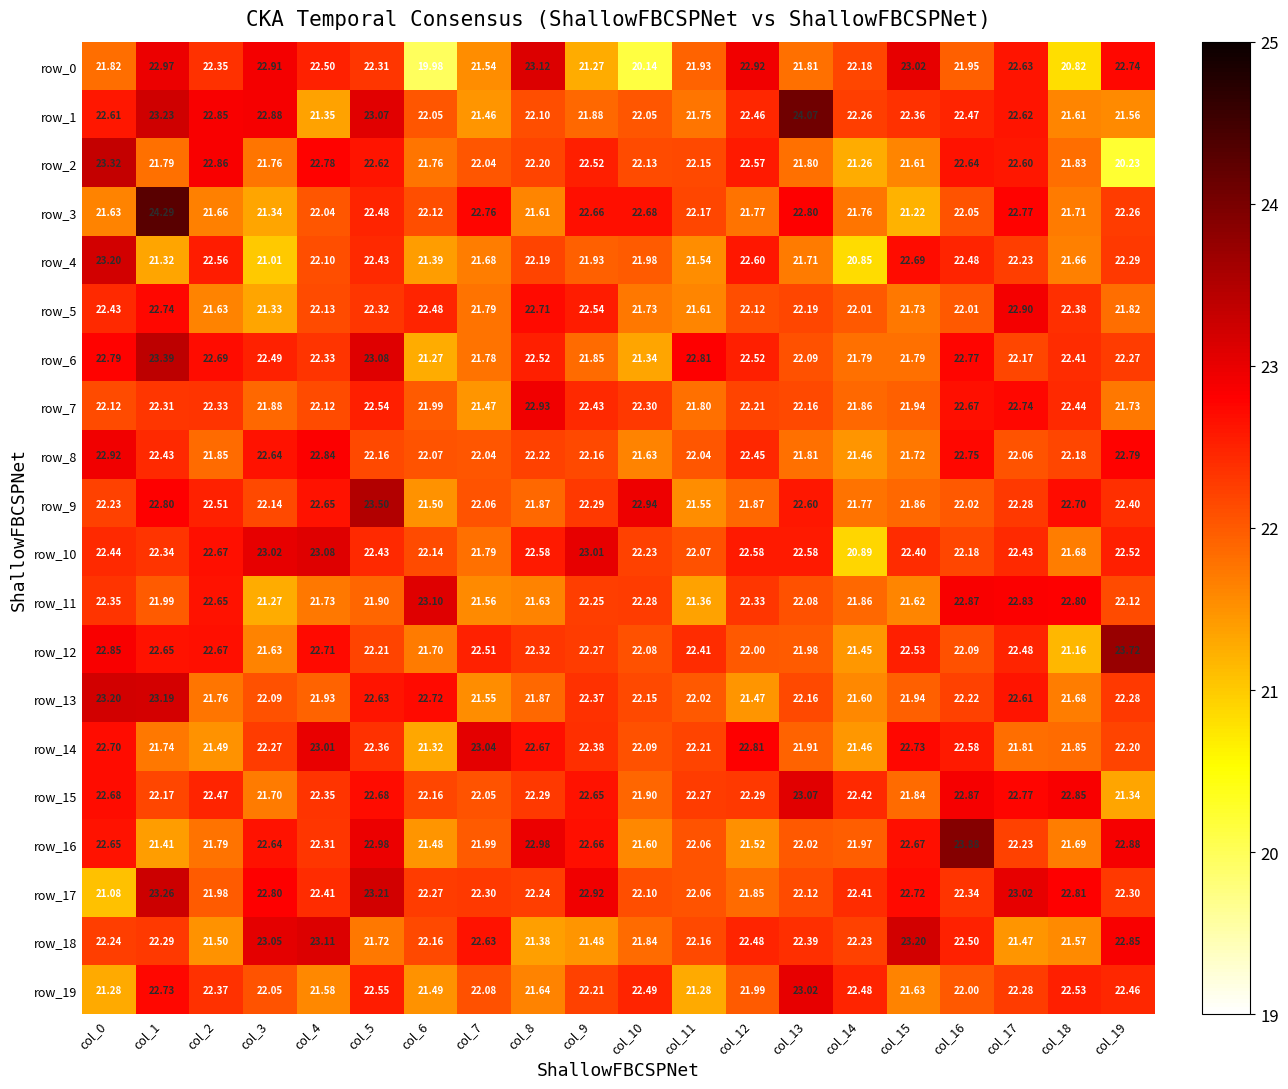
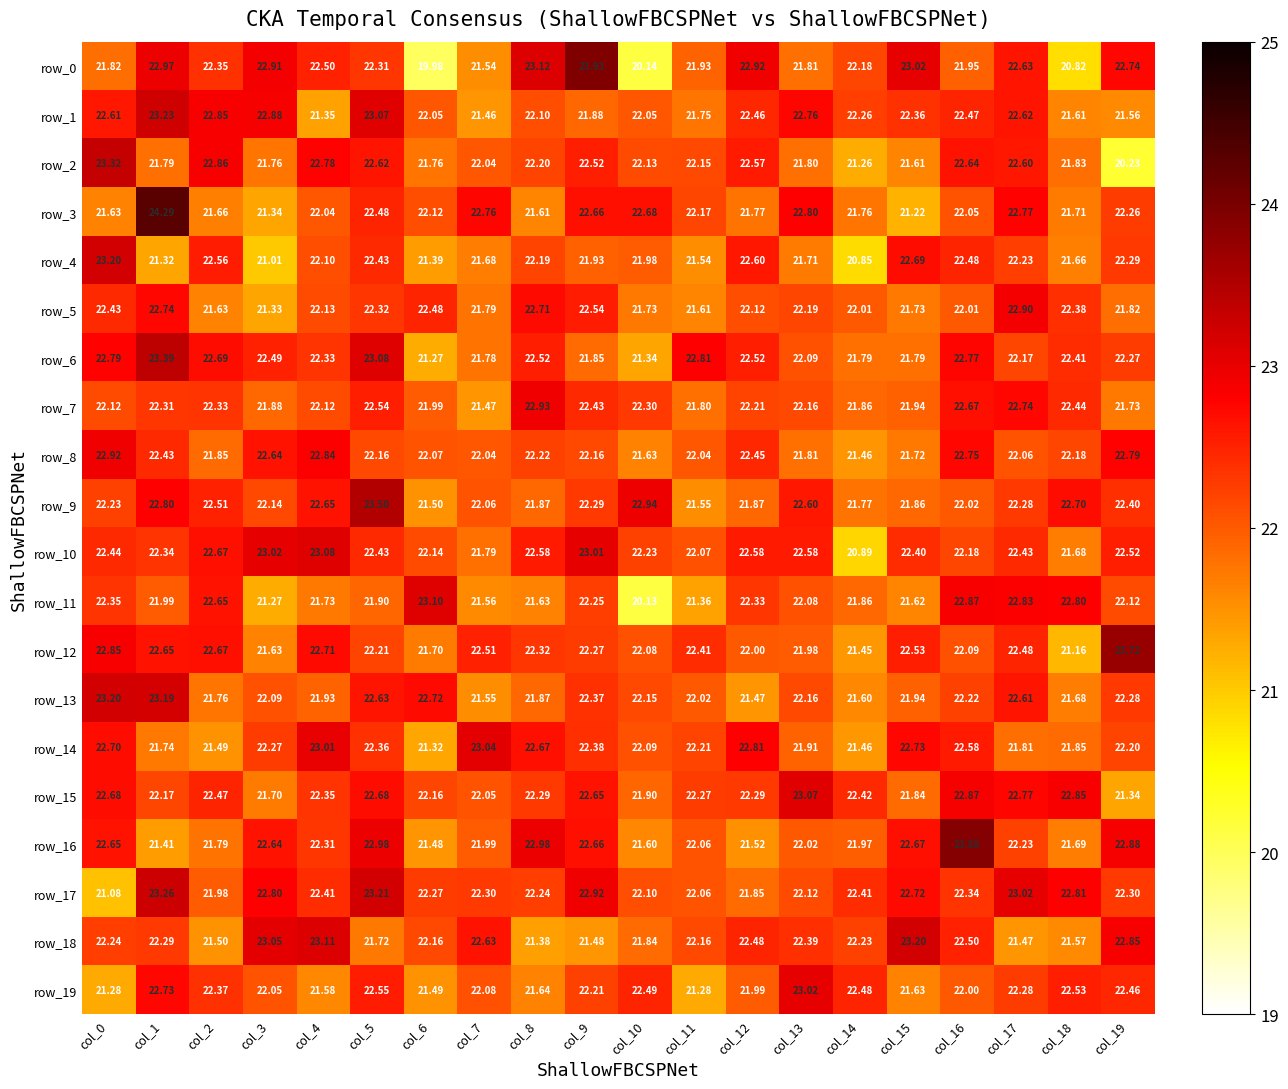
  {
    "row_0": {
      "col_0": 21.82,
      "col_1": 22.97,
      "col_2": 22.35,
      "col_3": 22.91,
      "col_4": 22.50,
      "col_5": 22.31,
      "col_6": 19.98,
      "col_7": 21.54,
      "col_8": 23.12,
-     "col_9": 21.27,
+     "col_9": 23.93,
      "col_10": 20.14,
      "col_11": 21.93,
      "col_12": 22.92,
      "col_13": 21.81,
      "col_14": 22.18,
      "col_15": 23.02,
      "col_16": 21.95,
      "col_17": 22.63,
      "col_18": 20.82,
      "col_19": 22.74
    },
    "row_1": {
      "col_0": 22.61,
      "col_1": 23.23,
      "col_2": 22.85,
      "col_3": 22.88,
      "col_4": 21.35,
      "col_5": 23.07,
      "col_6": 22.05,
      "col_7": 21.46,
      "col_8": 22.10,
      "col_9": 21.88,
      "col_10": 22.05,
      "col_11": 21.75,
      "col_12": 22.46,
-     "col_13": 24.07,
+     "col_13": 22.76,
      "col_14": 22.26,
      "col_15": 22.36,
      "col_16": 22.47,
      "col_17": 22.62,
      "col_18": 21.61,
      "col_19": 21.56
    },
    "row_11": {
      "col_0": 22.35,
      "col_1": 21.99,
      "col_2": 22.65,
      "col_3": 21.27,
      "col_4": 21.73,
      "col_5": 21.90,
      "col_6": 23.10,
      "col_7": 21.56,
      "col_8": 21.63,
      "col_9": 22.25,
-     "col_10": 22.28,
+     "col_10": 20.13,
      "col_11": 21.36,
      "col_12": 22.33,
      "col_13": 22.08,
      "col_14": 21.86,
      "col_15": 21.62,
      "col_16": 22.87,
      "col_17": 22.83,
      "col_18": 22.80,
      "col_19": 22.12
    }
  }
